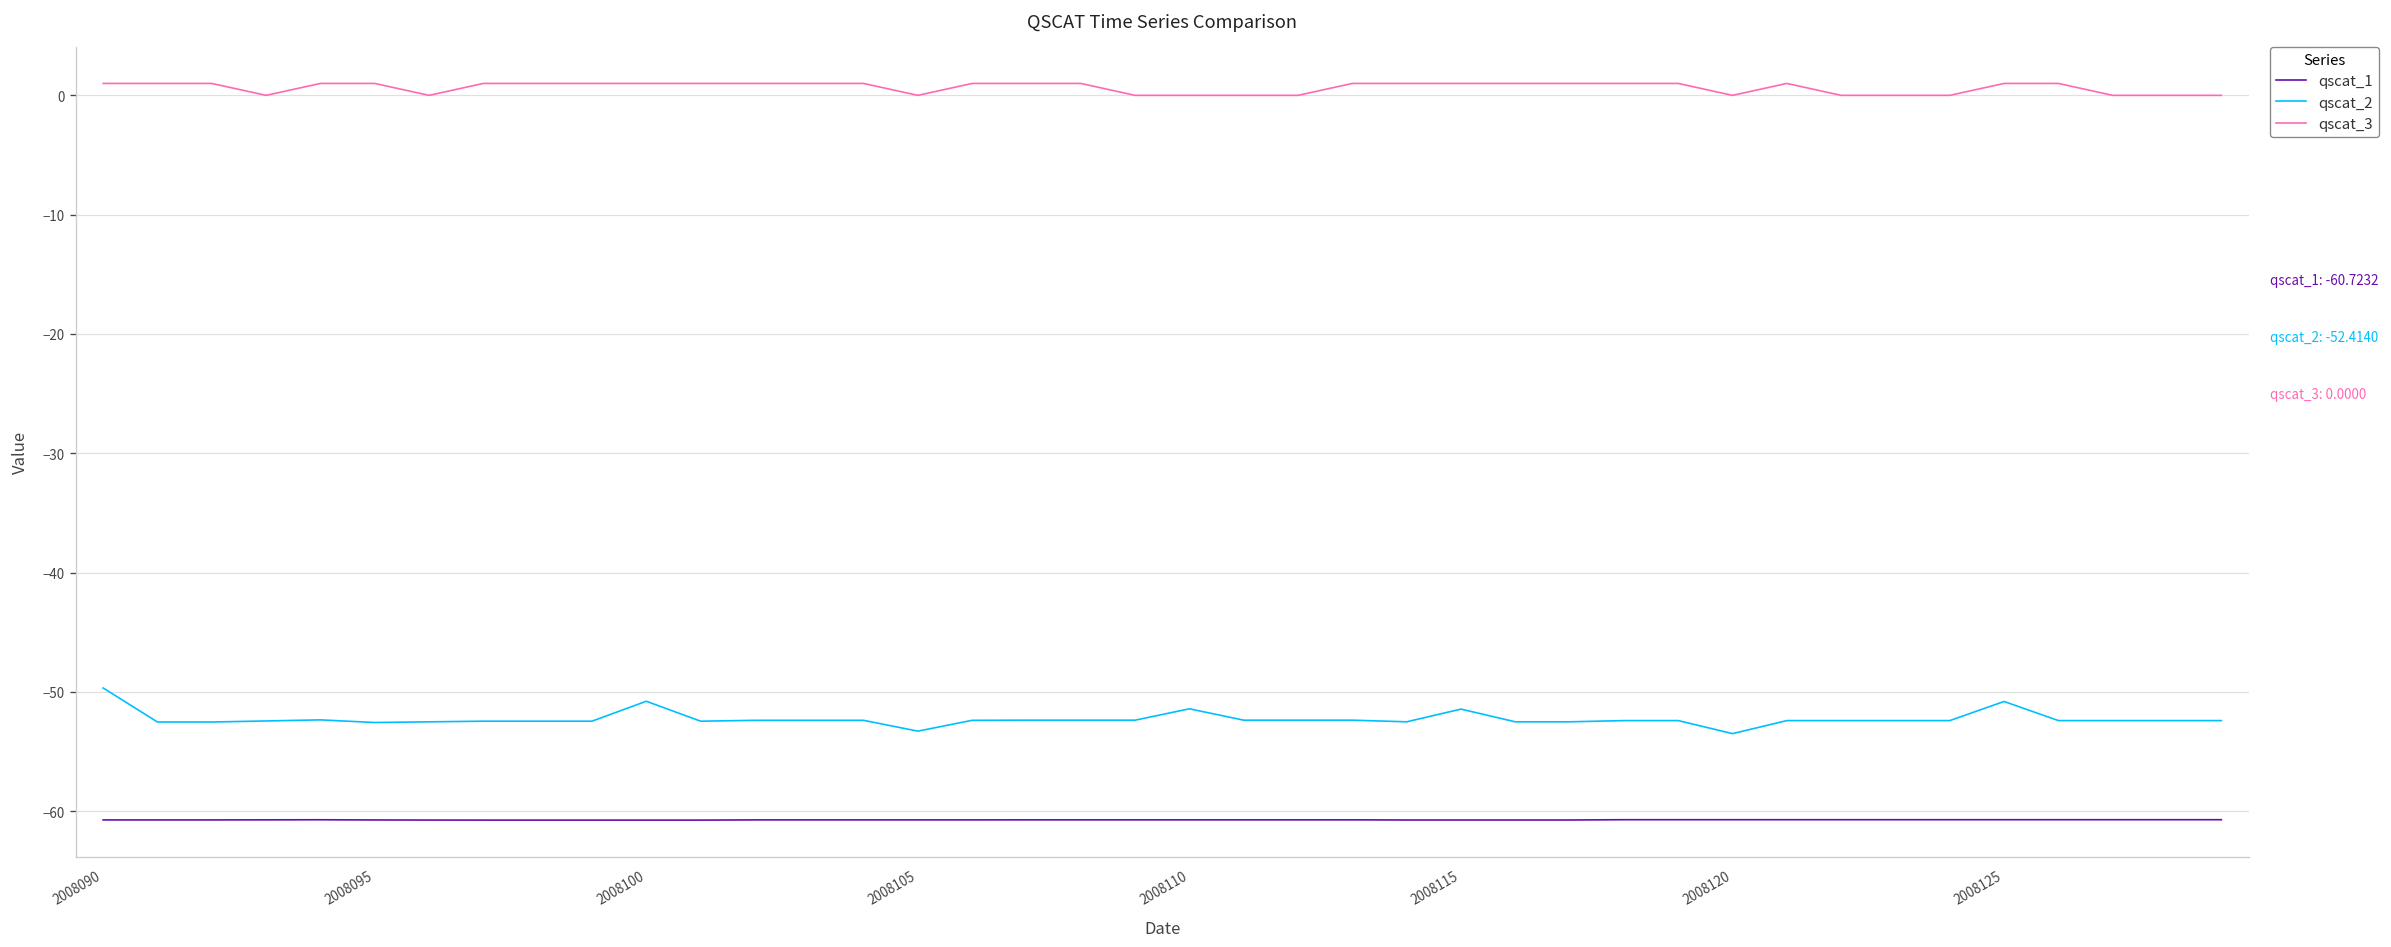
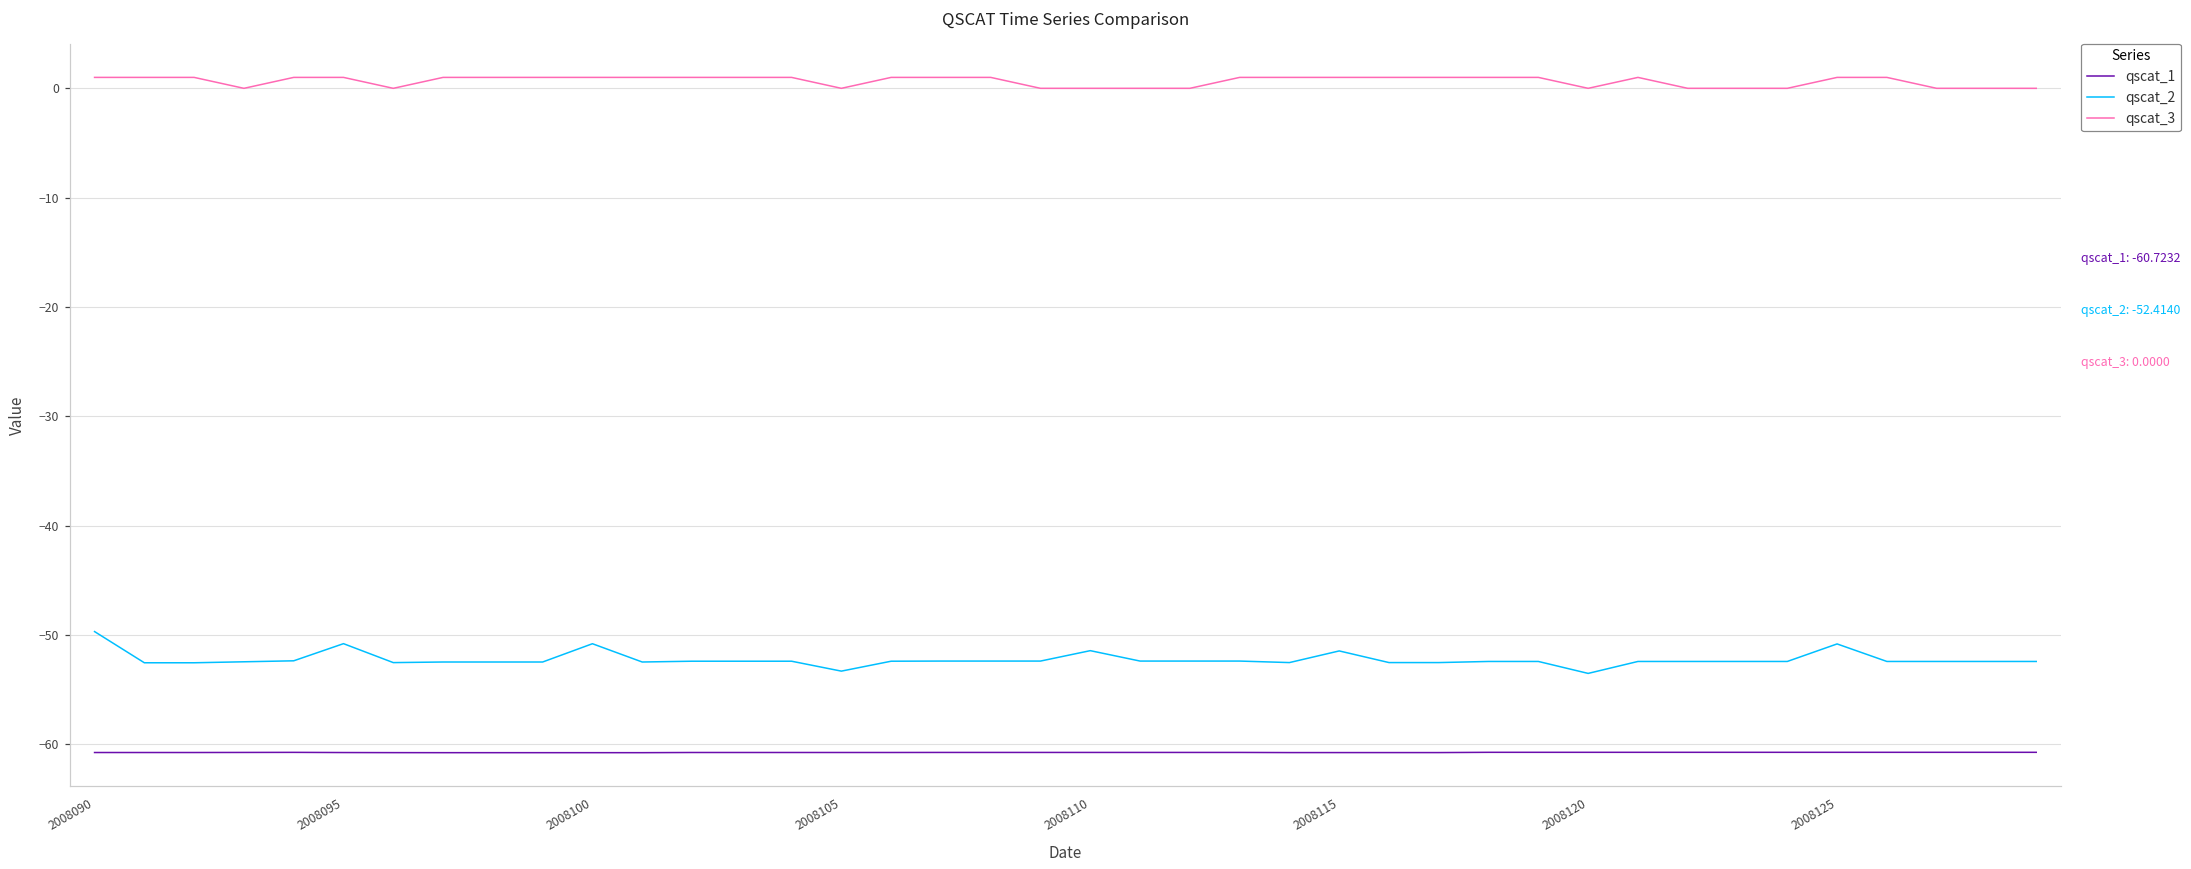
  {
    "qscat_1": {
      "2008090": -61,
      "2008095": -61,
      "2008100": -61,
      "2008105": -61,
      "2008110": -61,
      "2008115": -61,
      "2008120": -61,
      "2008125": -61
    },
    "qscat_2": {
      "2008090": -50,
-     "2008095": -53,
+     "2008095": -51,
      "2008100": -51,
      "2008105": -53,
      "2008110": -51,
      "2008115": -51,
      "2008120": -54,
      "2008125": -51
    },
    "qscat_3": {
      "2008090": 1,
      "2008095": 1,
      "2008100": 1,
      "2008105": 0,
      "2008110": 0,
      "2008115": 1,
      "2008120": 0,
      "2008125": 1
    }
  }
